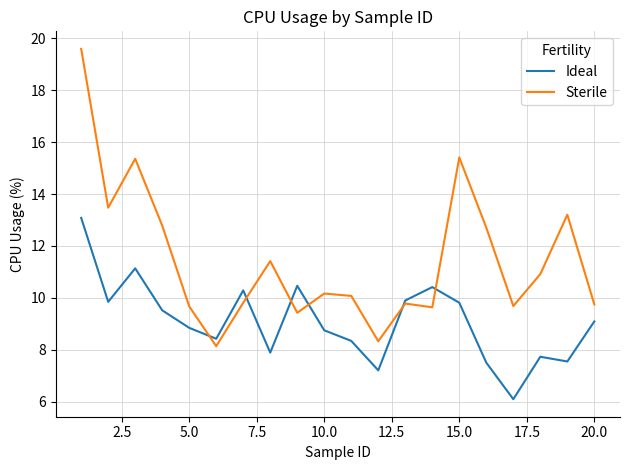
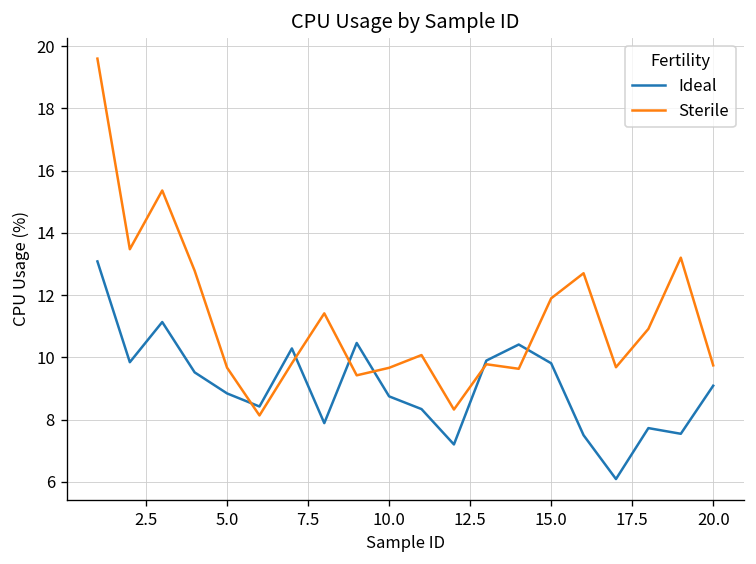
  {
    "Ideal": {
      "5.0": 8.8,
      "10.0": 8.7,
      "15.0": 9.8,
      "20.0": 9.1
    },
    "Sterile": {
      "5.0": 9.7,
-     "10.0": 10.2,
-     "15.0": 15.4,
+     "10.0": 9.7,
+     "15.0": 11.9,
      "20.0": 9.7
    }
  }
